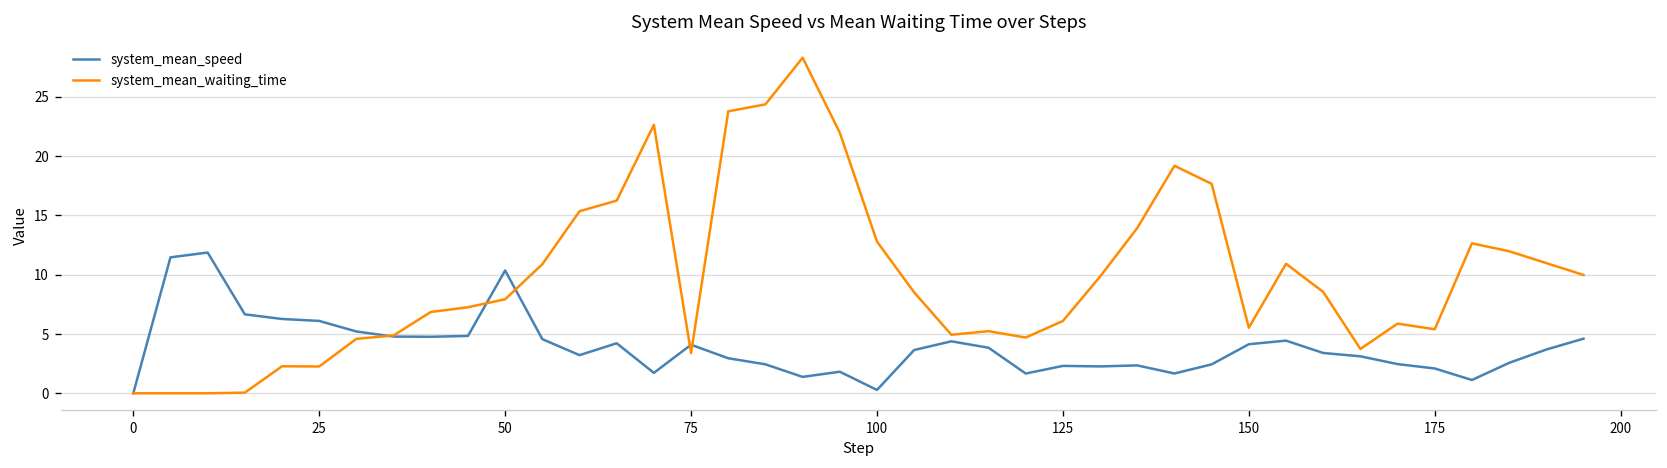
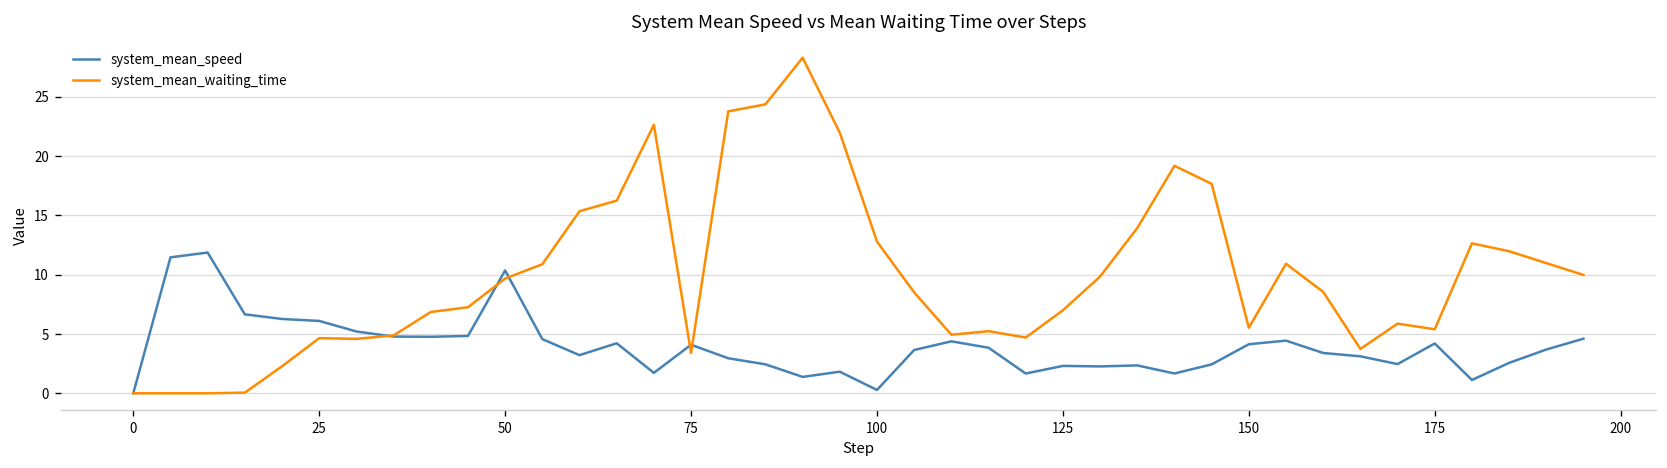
  {
    "system_mean_speed": {
      "25": 6,
      "50": 10,
      "75": 4,
      "100": 0,
      "125": 2,
      "150": 4,
-     "175": 2
+     "175": 4
    },
    "system_mean_waiting_time": {
-     "25": 2,
-     "50": 8,
+     "25": 5,
+     "50": 10,
      "75": 3,
      "100": 13,
-     "125": 6,
+     "125": 7,
      "150": 6,
      "175": 5
    }
  }
